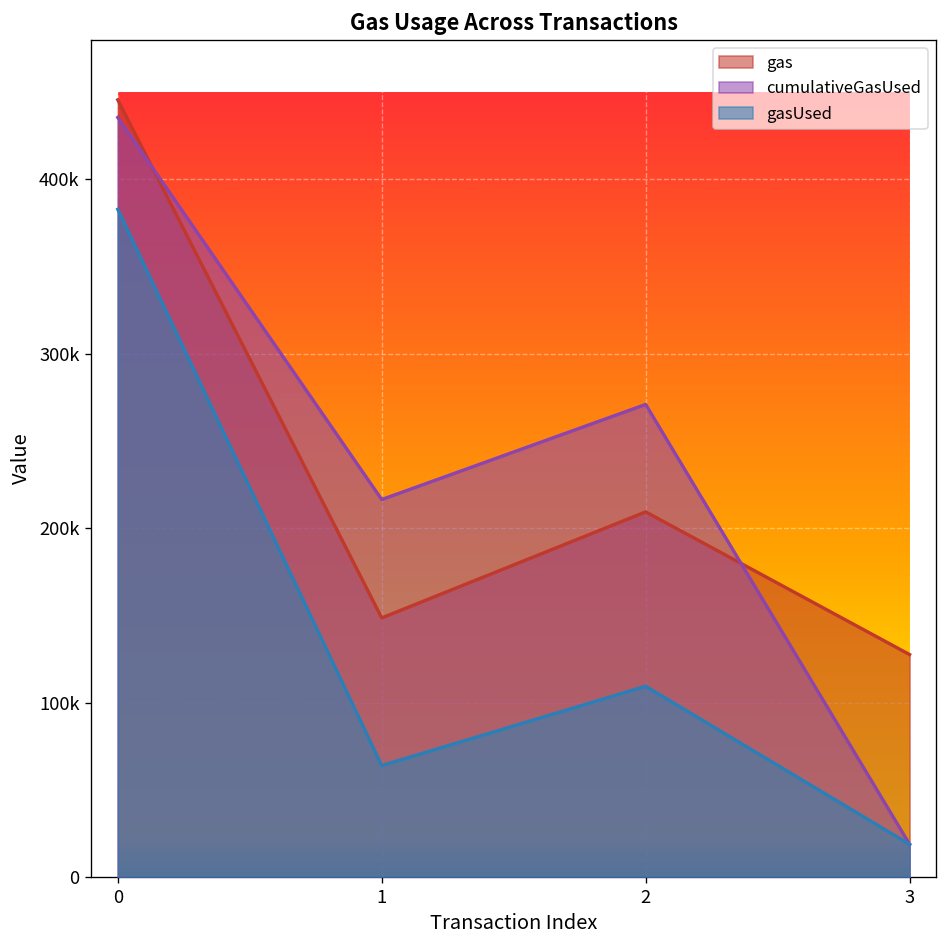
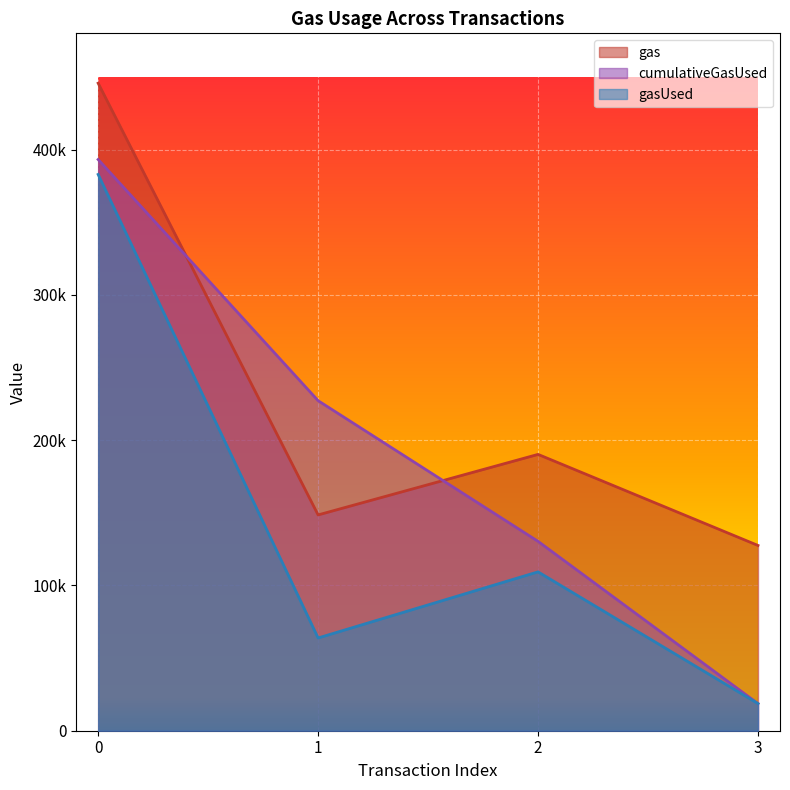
  {
    "gas": {
      "0": 446000,
      "1": 149000,
-     "2": 209000,
+     "2": 190000,
      "3": 128000
    },
    "cumulativeGasUsed": {
-     "0": 436000,
-     "1": 216000,
-     "2": 271000
+     "0": 393000,
+     "1": 227000,
+     "2": 130000
    },
    "gasUsed": {
      "0": 383000,
      "1": 64000,
      "2": 109000
    }
  }
